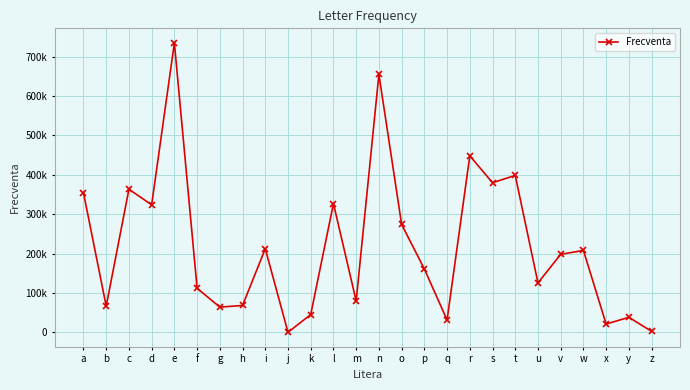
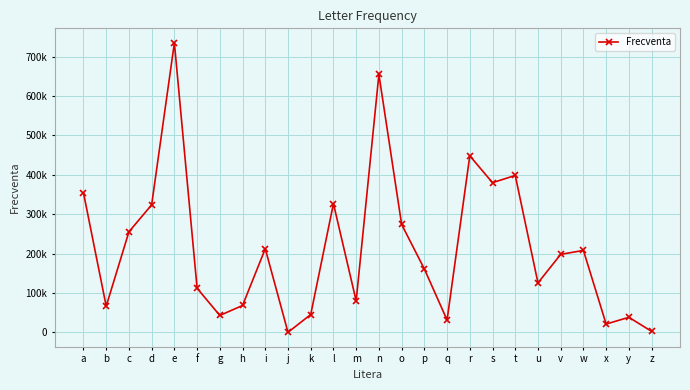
  {
    "a": 350000,
    "b": 70000,
-   "c": 360000,
+   "c": 260000,
    "d": 320000,
    "e": 730000,
    "f": 110000,
-   "g": 60000,
+   "g": 40000,
    "h": 70000,
    "i": 210000,
    "j": 0,
    "k": 50000,
    "l": 330000,
    "m": 80000,
    "n": 650000,
    "o": 270000,
    "p": 160000,
    "q": 30000,
    "r": 450000,
    "s": 380000,
    "t": 400000,
    "u": 130000,
    "v": 200000,
    "w": 210000,
    "x": 20000,
    "y": 40000,
    "z": 0
  }
